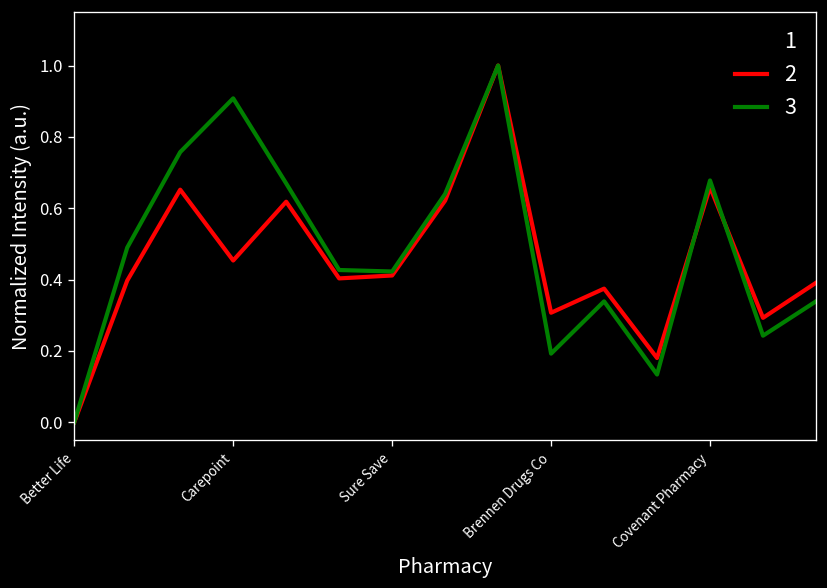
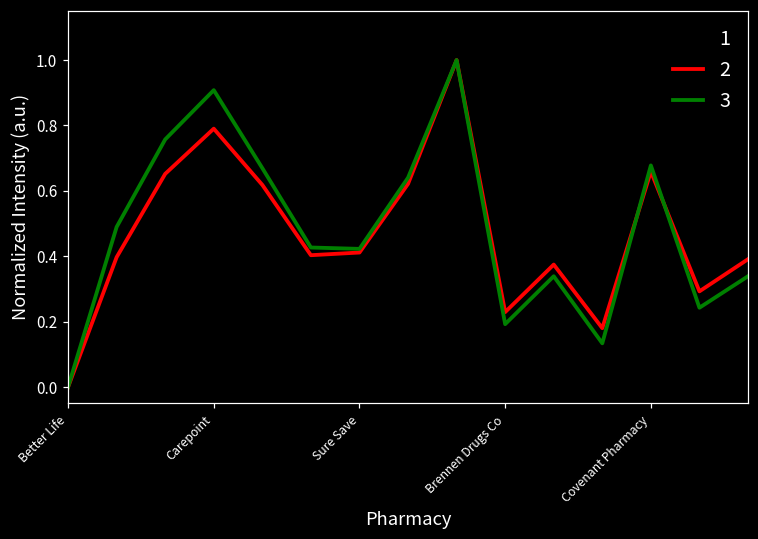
  {
    "1": {
      "Better Life": 1.00,
      "Carepoint": 0.62,
      "Sure Save": 0.37,
      "Brennen Drugs Co": 0.12,
      "Covenant Pharmacy": 0.12
    },
    "2": {
-     "Carepoint": 0.45,
+     "Carepoint": 0.79,
      "Sure Save": 0.41,
-     "Brennen Drugs Co": 0.31,
+     "Brennen Drugs Co": 0.23,
      "Covenant Pharmacy": 0.66
    },
    "3": {
      "Carepoint": 0.91,
      "Sure Save": 0.42,
      "Brennen Drugs Co": 0.19,
      "Covenant Pharmacy": 0.68
    }
  }
